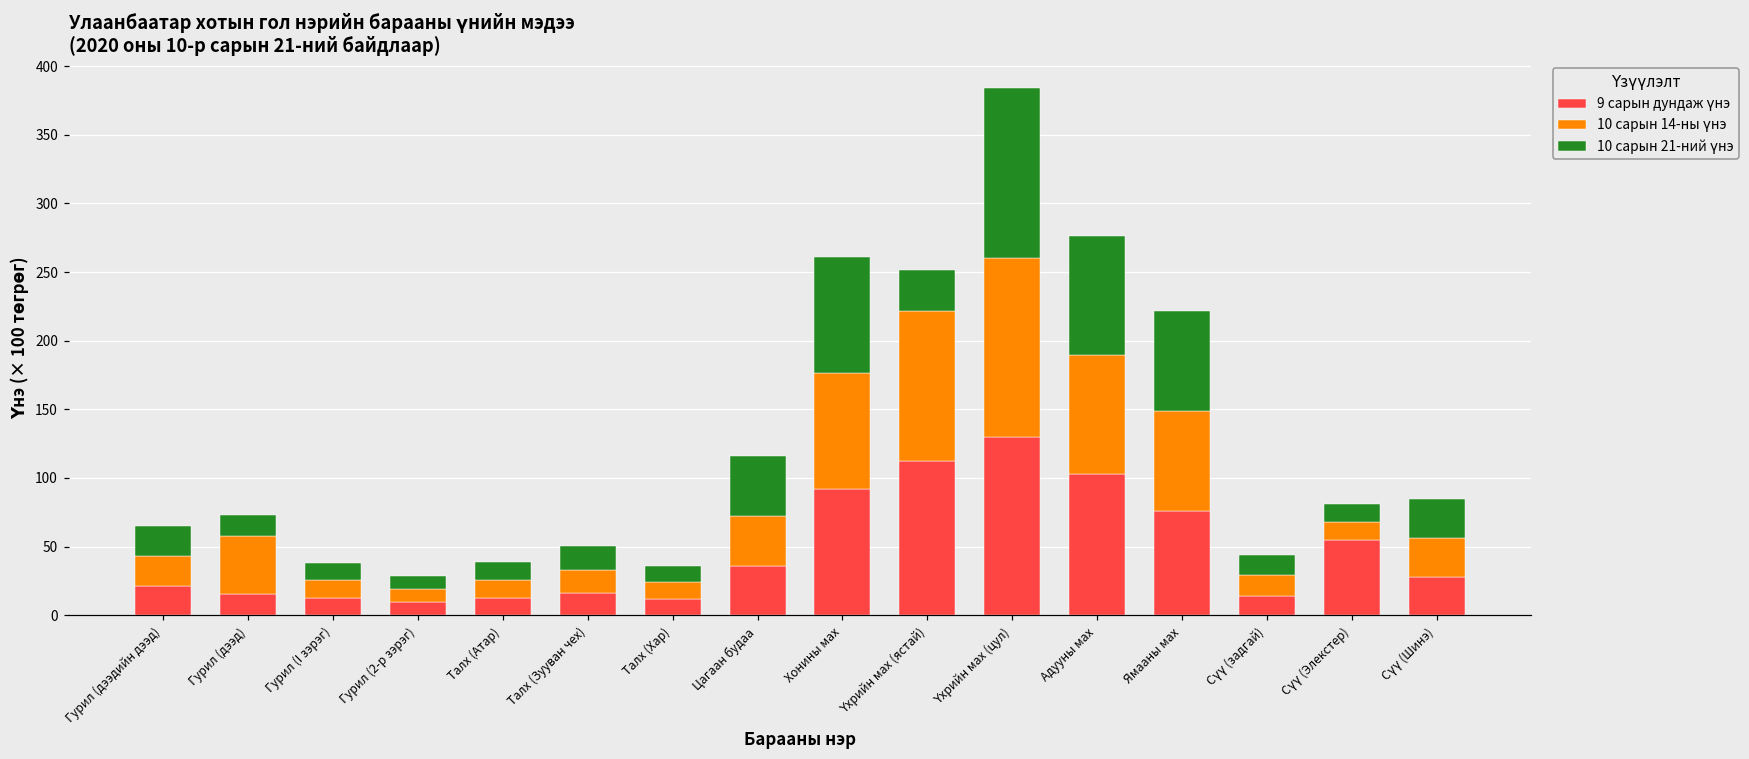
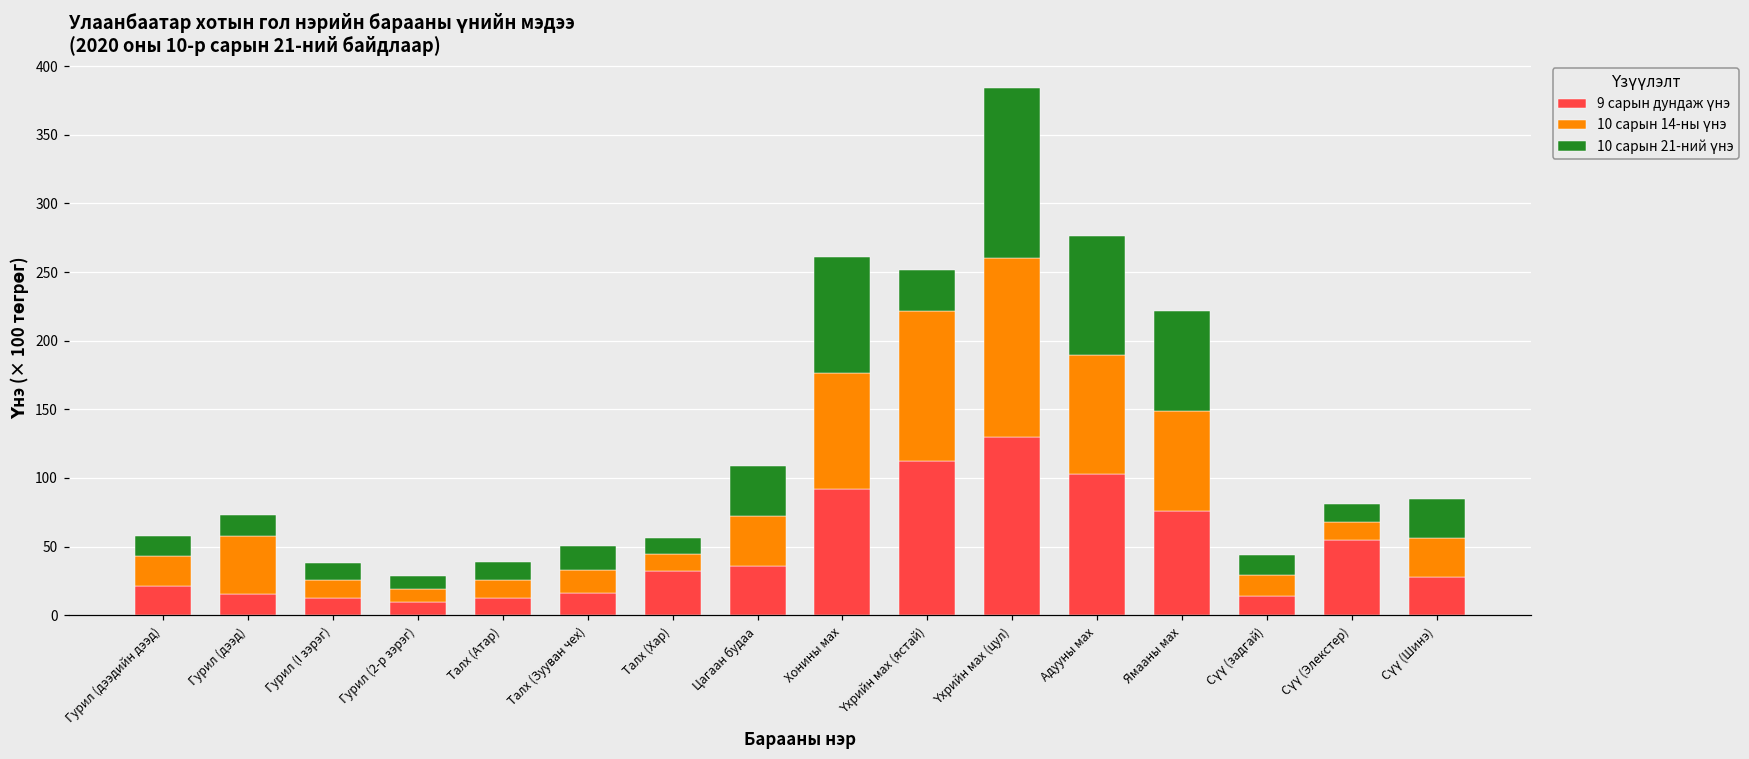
  {
    "9 сарын дундаж үнэ": {
      "Гурил (дээдийн дээд)": 22,
      "Гурил (дээд)": 15,
      "Гурил (I зэрэг)": 13,
      "Гурил (2-р зэрэг)": 9,
      "Талх (Атар)": 13,
      "Талх (Зууван чех)": 16,
-     "Талх (Хар)": 12,
+     "Талх (Хар)": 32,
      "Цагаан будаа": 36,
      "Хонины мах": 92,
      "Үхрийн мах (ястай)": 112,
      "Үхрийн мах (цул)": 130,
      "Адууны мах": 103,
      "Ямааны мах": 76,
      "Сүү (задгай)": 14,
      "Сүү (Элекстер)": 55,
      "Сүү (Шинэ)": 28
    },
    "10 сарын 14-ны үнэ": {
      "Гурил (дээдийн дээд)": 22,
      "Гурил (дээд)": 42,
      "Гурил (I зэрэг)": 13,
      "Гурил (2-р зэрэг)": 9,
      "Талх (Атар)": 13,
      "Талх (Зууван чех)": 17,
      "Талх (Хар)": 12,
      "Цагаан будаа": 36,
      "Хонины мах": 85,
      "Үхрийн мах (ястай)": 109,
      "Үхрийн мах (цул)": 130,
      "Адууны мах": 87,
      "Ямааны мах": 73,
      "Сүү (задгай)": 15,
      "Сүү (Элекстер)": 13,
      "Сүү (Шинэ)": 28
    },
    "10 сарын 21-ний үнэ": {
-     "Гурил (дээдийн дээд)": 22,
+     "Гурил (дээдийн дээд)": 15,
      "Гурил (дээд)": 16,
      "Гурил (I зэрэг)": 13,
      "Гурил (2-р зэрэг)": 10,
      "Талх (Атар)": 13,
      "Талх (Зууван чех)": 17,
      "Талх (Хар)": 12,
-     "Цагаан будаа": 44,
+     "Цагаан будаа": 37,
      "Хонины мах": 84,
      "Үхрийн мах (ястай)": 29,
      "Үхрийн мах (цул)": 124,
      "Адууны мах": 87,
      "Ямааны мах": 73,
      "Сүү (задгай)": 15,
      "Сүү (Элекстер)": 13,
      "Сүү (Шинэ)": 28
    }
  }
